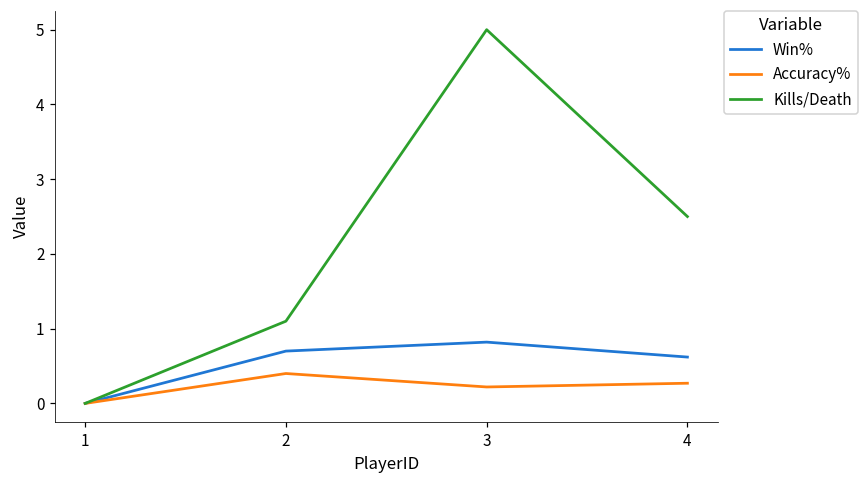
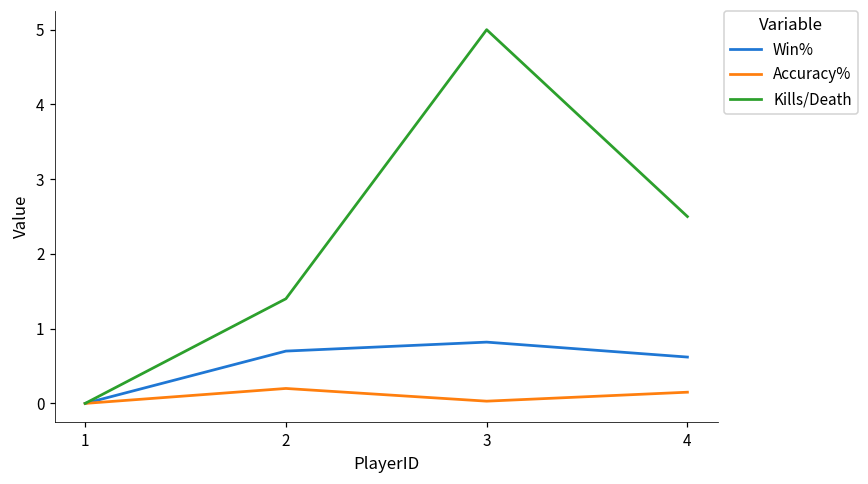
  {
    "Win%": {
      "2": 0.7,
      "3": 0.8,
      "4": 0.6
    },
    "Accuracy%": {
-     "2": 0.4,
-     "3": 0.2,
-     "4": 0.3
+     "2": 0.2,
+     "3": 0.0,
+     "4": 0.2
    },
    "Kills/Death": {
-     "2": 1.1,
+     "2": 1.4,
      "3": 5.0,
      "4": 2.5
    }
  }
